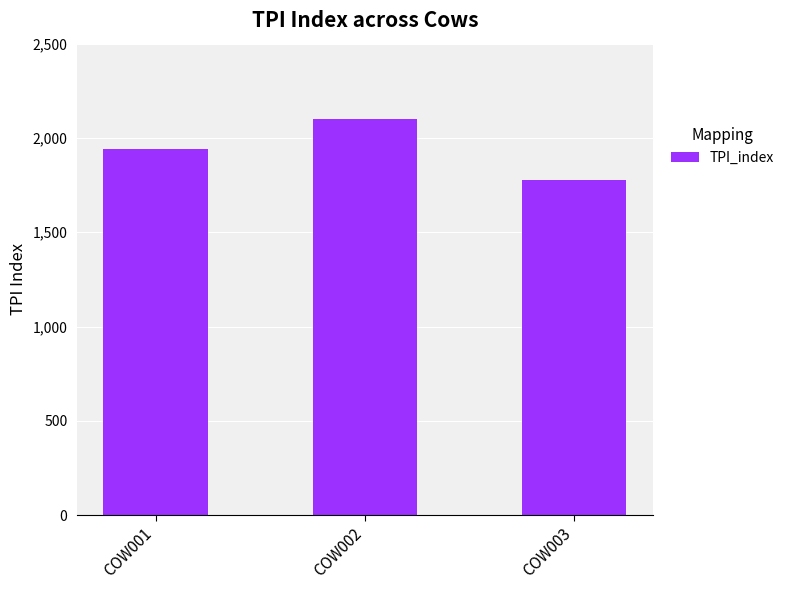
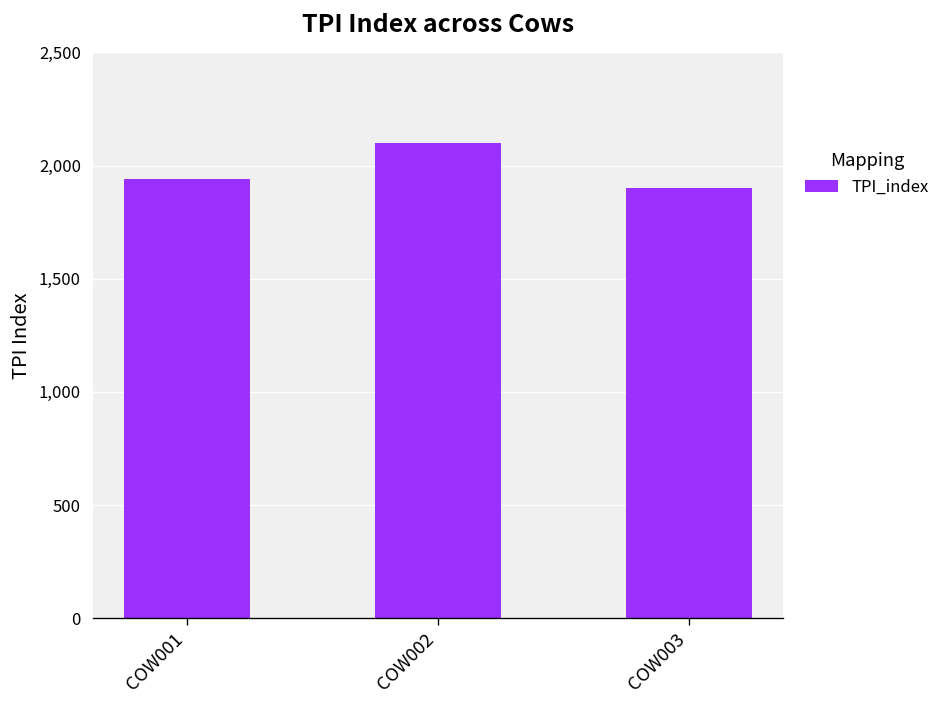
  {
    "COW001": "1,940",
    "COW002": "2,100",
-   "COW003": "1,780"
+   "COW003": "1,900"
  }
